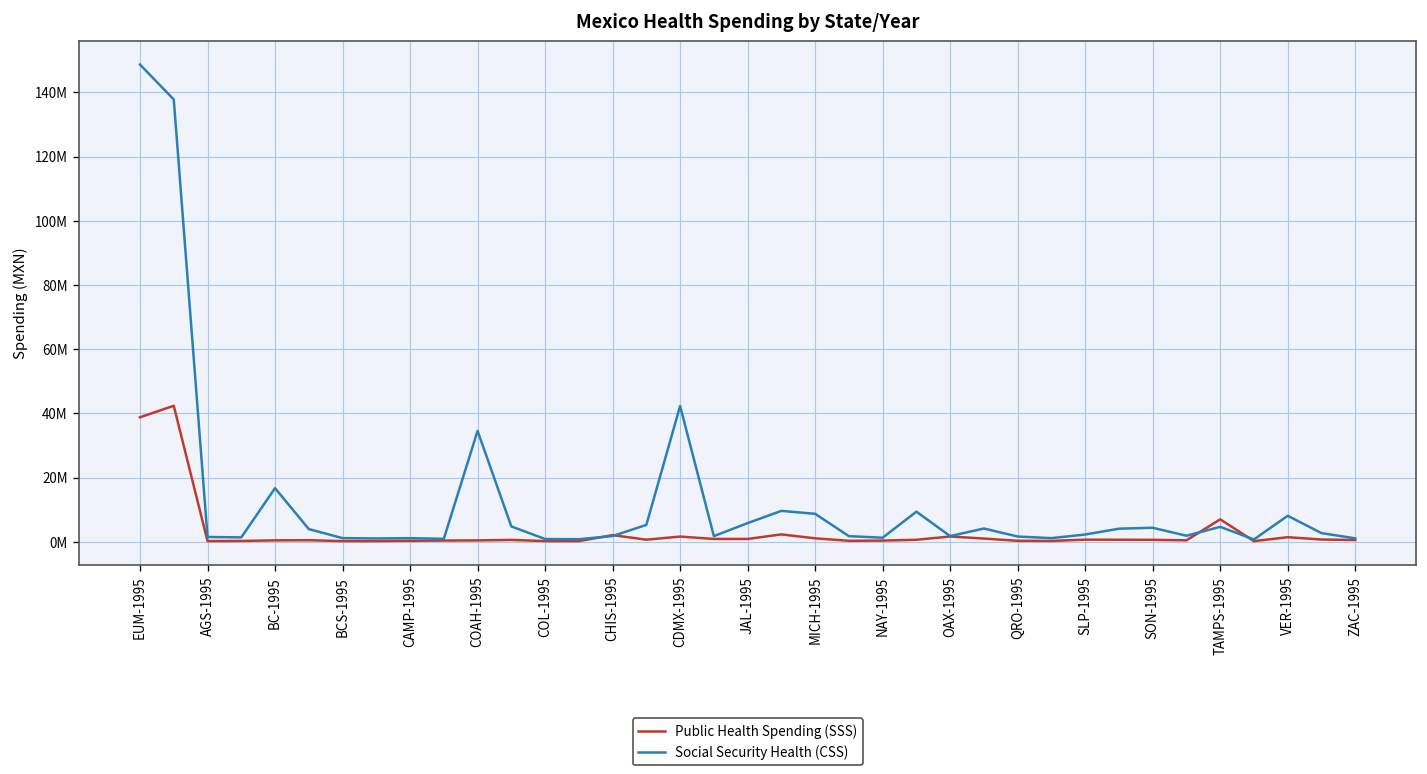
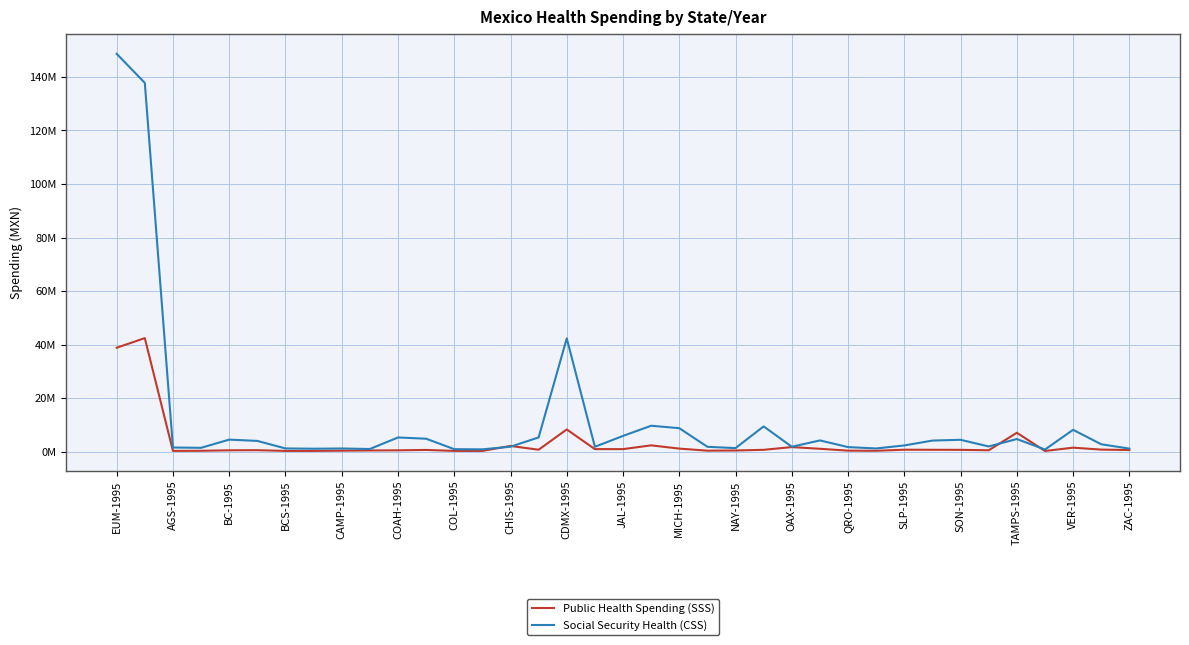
  {
    "Public Health Spending (SSS)": {
      "EUM-1995": 39000000,
      "AGS-1995": 0,
      "BC-1995": 0,
      "COAH-1995": 0,
-     "CDMX-1995": 2000000,
+     "CDMX-1995": 8000000,
      "JAL-1995": 1000000,
      "MICH-1995": 1000000,
      "QRO-1995": 0,
      "SLP-1995": 1000000,
      "SON-1995": 1000000,
      "TAMPS-1995": 7000000,
      "VER-1995": 1000000
    },
    "Social Security Health (CSS)": {
      "EUM-1995": 149000000,
      "AGS-1995": 2000000,
-     "BC-1995": 17000000,
-     "COAH-1995": 35000000,
+     "BC-1995": 4000000,
+     "COAH-1995": 5000000,
      "CDMX-1995": 42000000,
      "JAL-1995": 6000000,
      "MICH-1995": 9000000,
      "QRO-1995": 2000000,
      "SLP-1995": 2000000,
      "SON-1995": 4000000,
      "TAMPS-1995": 5000000,
      "VER-1995": 8000000
    }
  }
